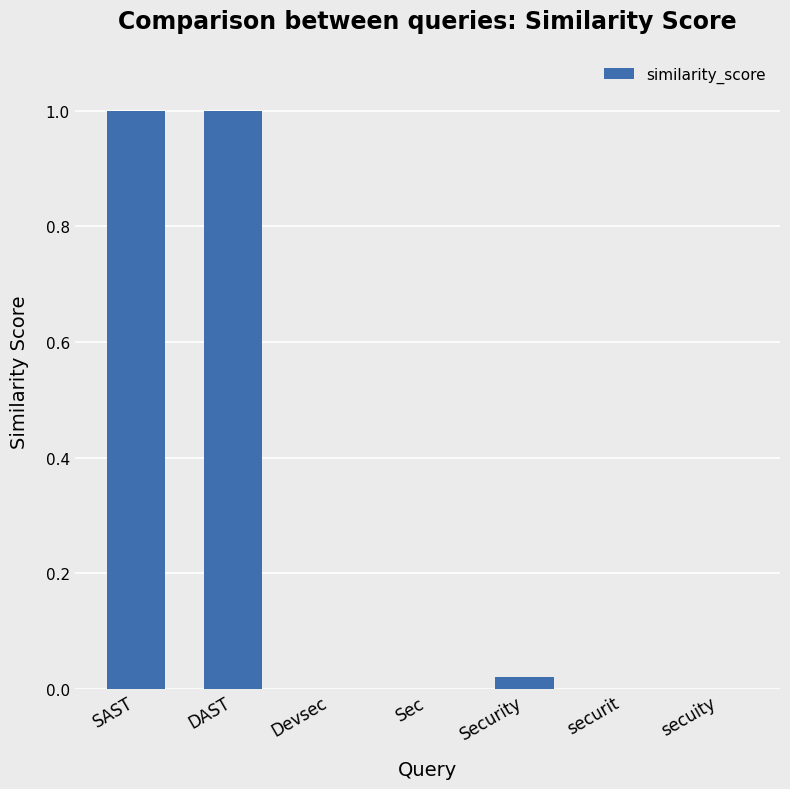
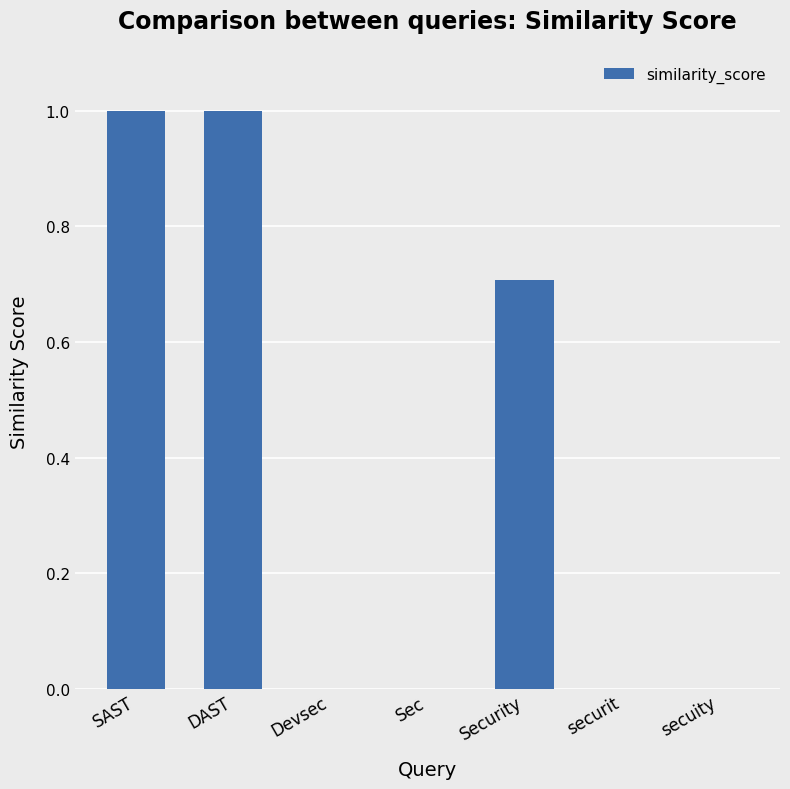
  {
    "SAST": 1.00,
    "DAST": 1.00,
    "Devsec": 0.00,
    "Sec": 0.00,
-   "Security": 0.02,
+   "Security": 0.71,
    "securit": 0.00,
    "secuity": 0.00
  }
